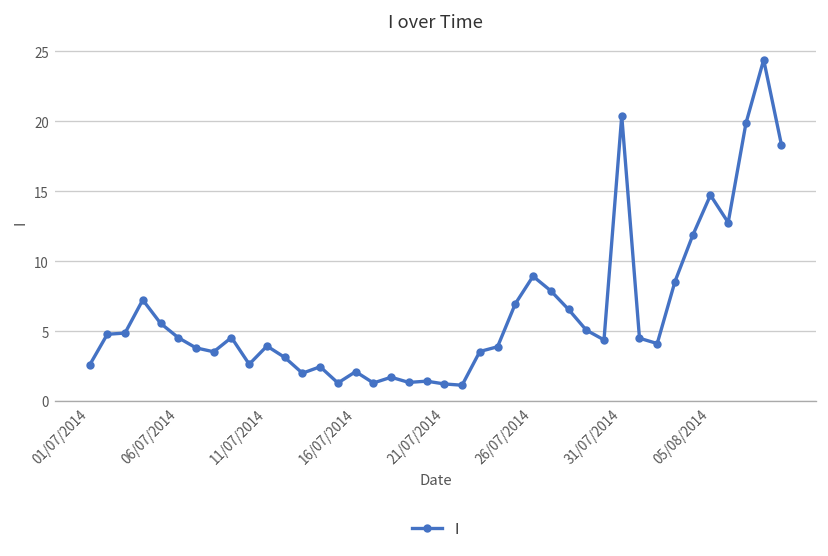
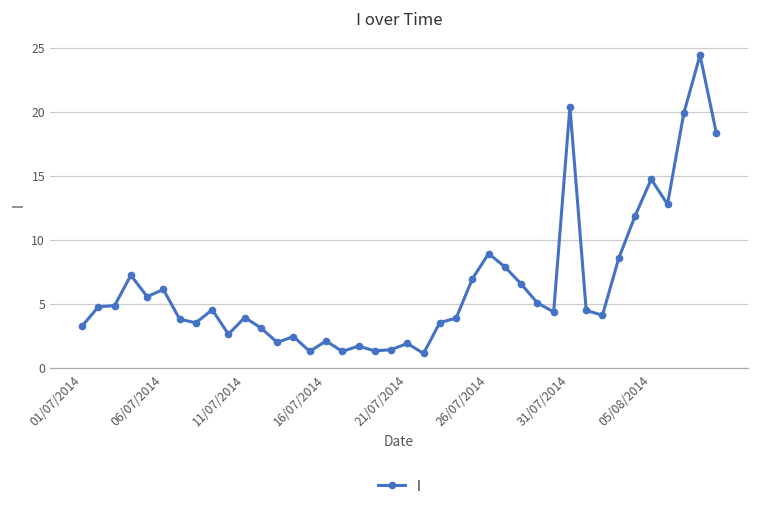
  {
-   "01/07/2014": 2.6,
-   "06/07/2014": 4.5,
+   "01/07/2014": 3.3,
+   "06/07/2014": 6.1,
    "11/07/2014": 3.9,
    "16/07/2014": 2.1,
-   "21/07/2014": 1.2,
+   "21/07/2014": 1.9,
    "26/07/2014": 8.9,
    "31/07/2014": 20.4,
    "05/08/2014": 14.7
  }
